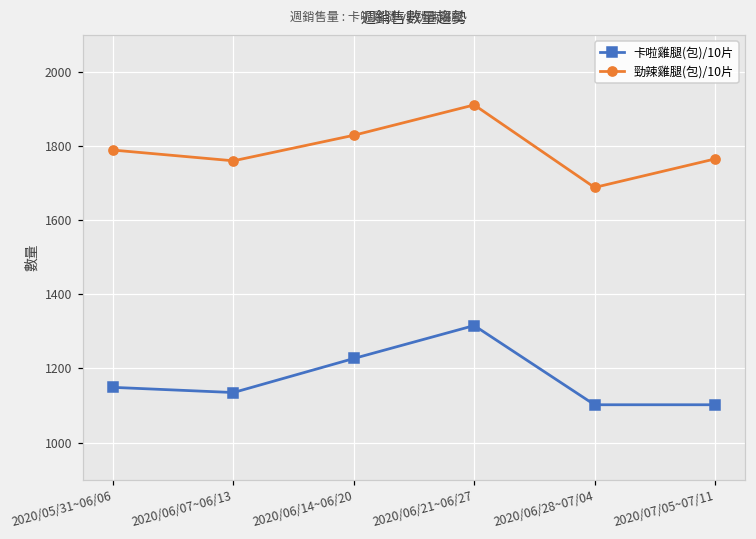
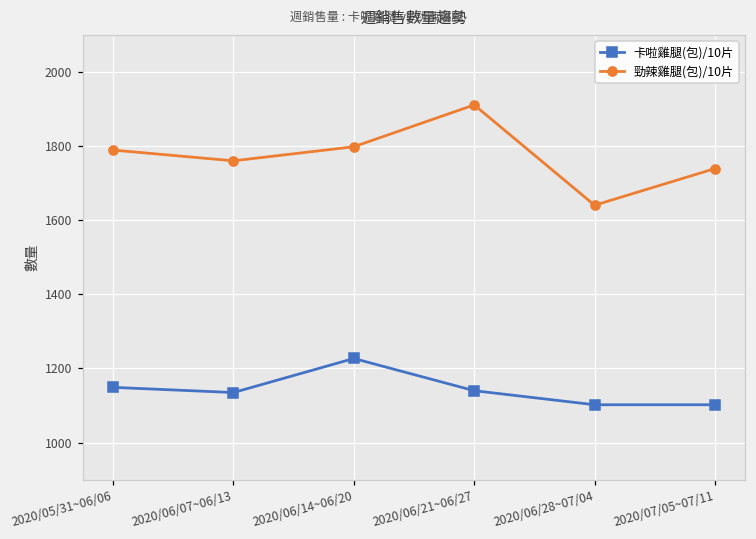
  {
    "卡啦雞腿(包)/10片": {
      "2020/05/31~06/06": 1150,
      "2020/06/07~06/13": 1140,
      "2020/06/14~06/20": 1230,
-     "2020/06/21~06/27": 1320,
+     "2020/06/21~06/27": 1140,
      "2020/06/28~07/04": 1100,
      "2020/07/05~07/11": 1100
    },
    "勁辣雞腿(包)/10片": {
      "2020/05/31~06/06": 1790,
      "2020/06/07~06/13": 1760,
-     "2020/06/14~06/20": 1830,
+     "2020/06/14~06/20": 1800,
      "2020/06/21~06/27": 1910,
-     "2020/06/28~07/04": 1690,
-     "2020/07/05~07/11": 1770
+     "2020/06/28~07/04": 1640,
+     "2020/07/05~07/11": 1740
    }
  }
